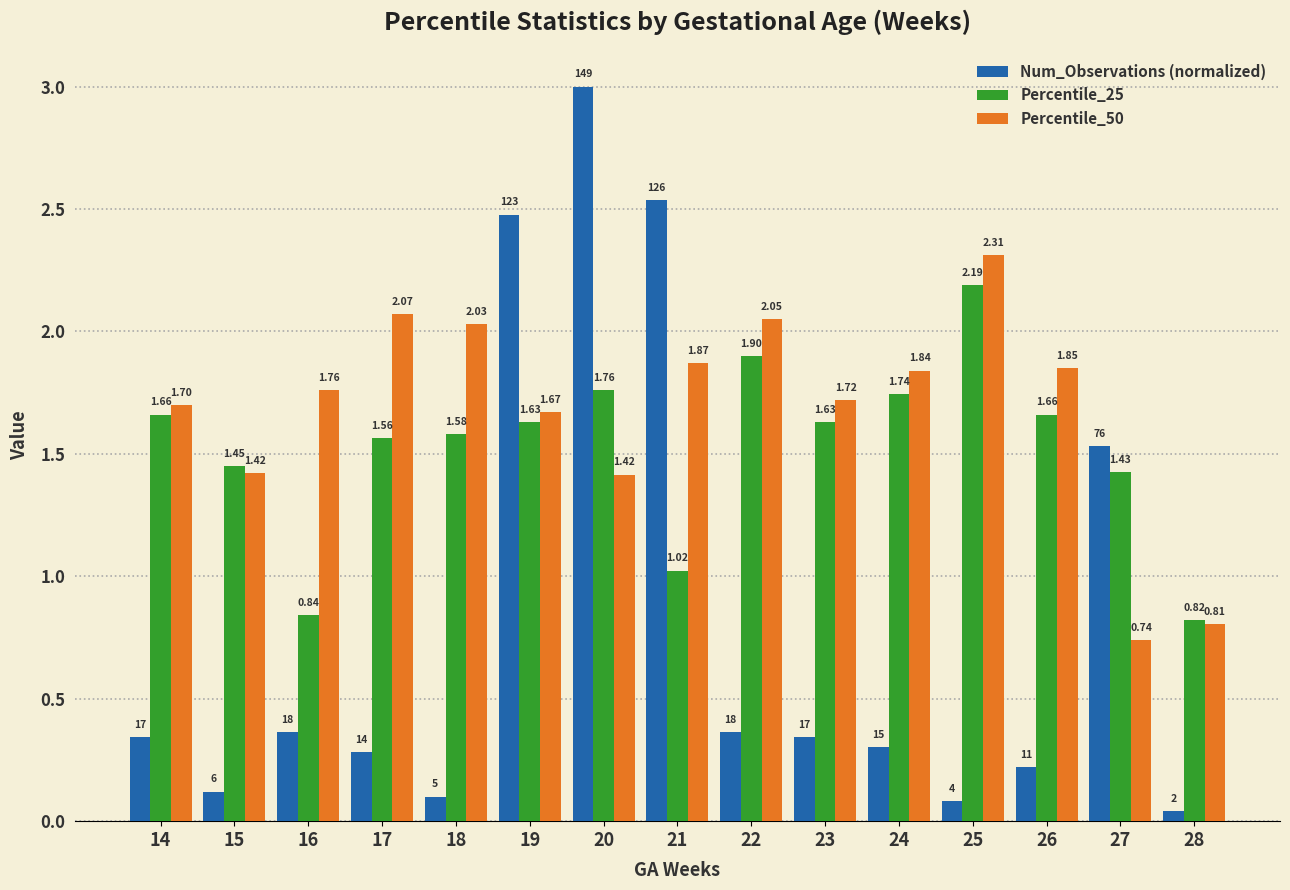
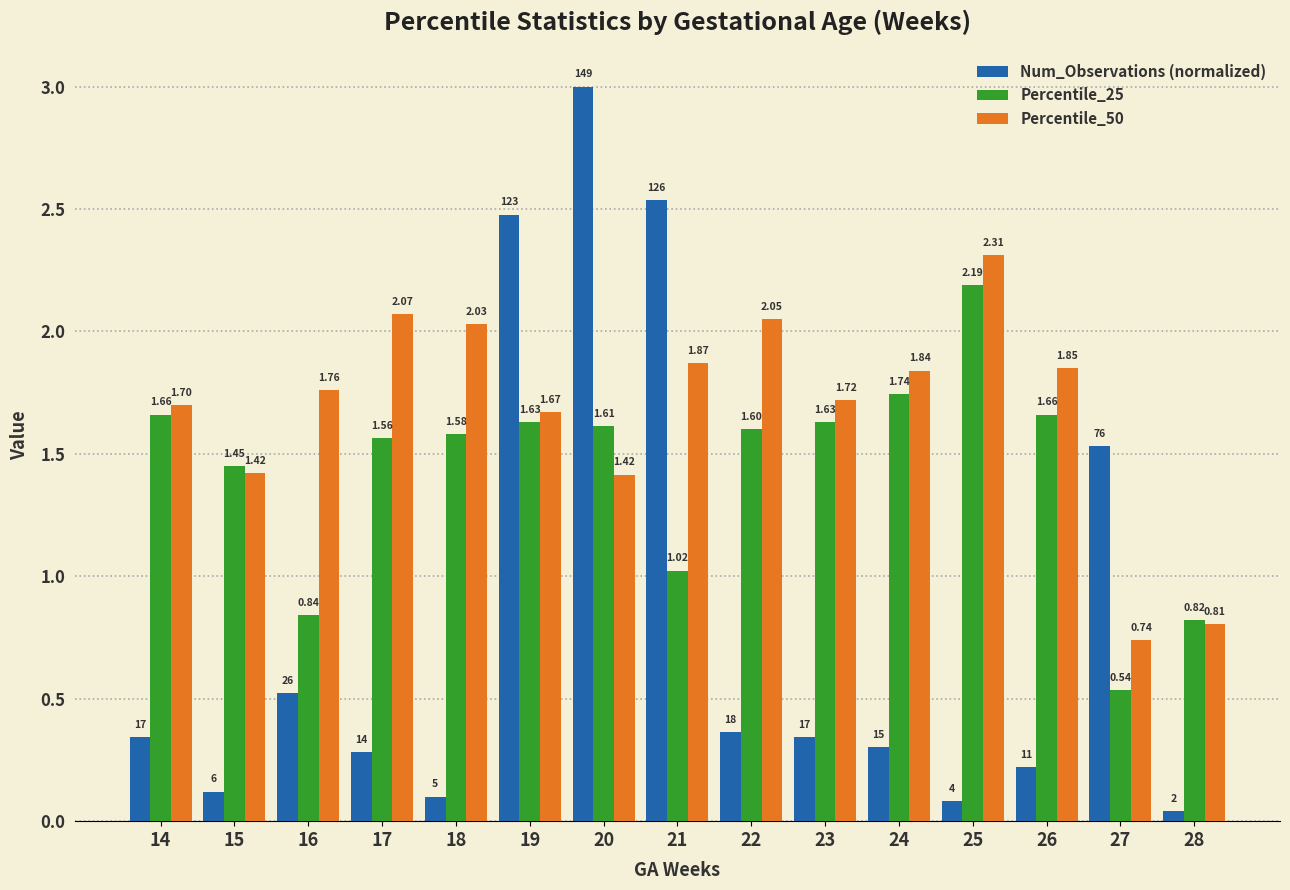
  {
    "Num_Observations (normalized)": {
-     "16": 18
+     "16": 26
    },
    "Percentile_25": {
      "14": 1.66,
      "15": 1.45,
      "16": 0.84,
      "17": 1.56,
      "18": 1.58,
      "19": 1.63,
-     "20": 1.76,
+     "20": 1.61,
      "21": 1.02,
-     "22": 1.90,
+     "22": 1.60,
      "23": 1.63,
      "24": 1.74,
      "25": 2.19,
      "26": 1.66,
-     "27": 1.43,
+     "27": 0.54,
      "28": 0.82
    },
    "Percentile_50": {
      "14": 1.70,
      "15": 1.42,
      "16": 1.76,
      "17": 2.07,
      "18": 2.03,
      "19": 1.67,
      "20": 1.42,
      "21": 1.87,
      "22": 2.05,
      "23": 1.72,
      "24": 1.84,
      "25": 2.31,
      "26": 1.85,
      "27": 0.74,
      "28": 0.81
    }
  }
